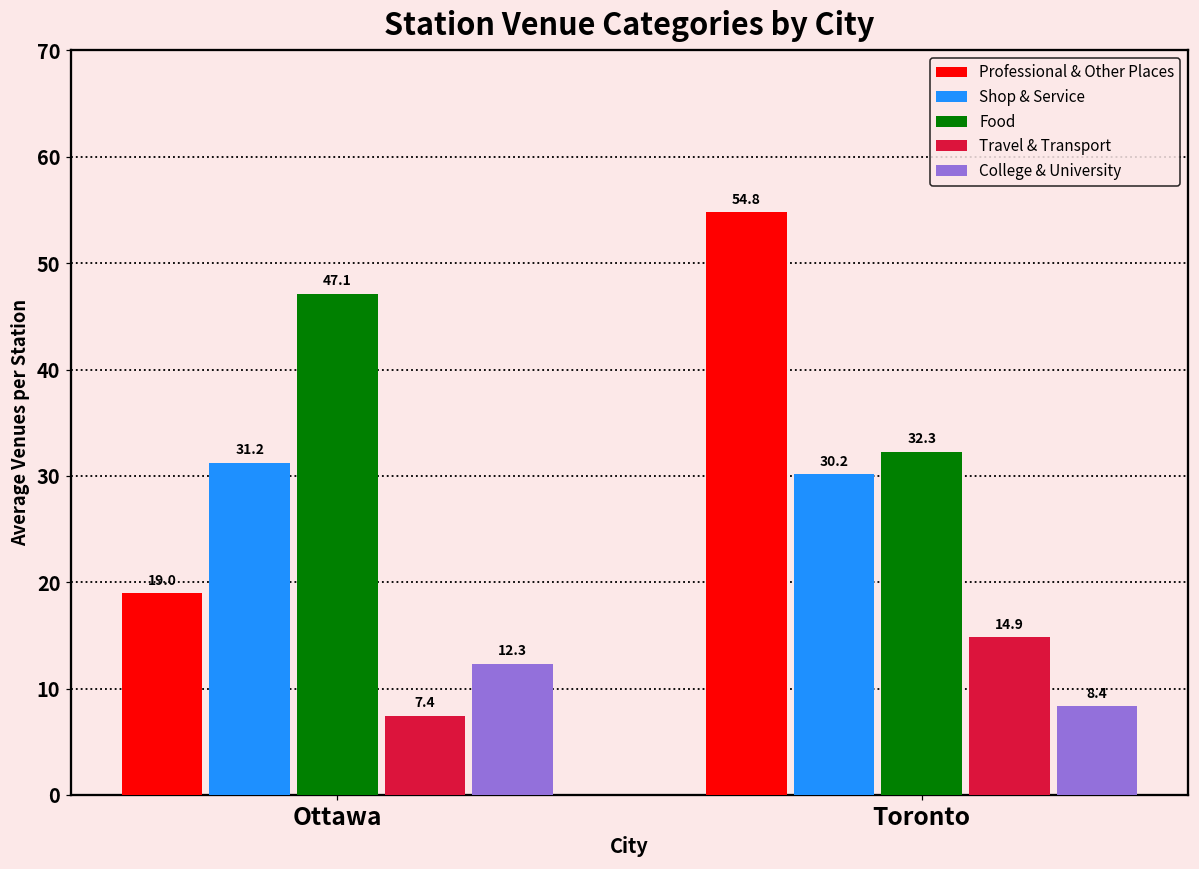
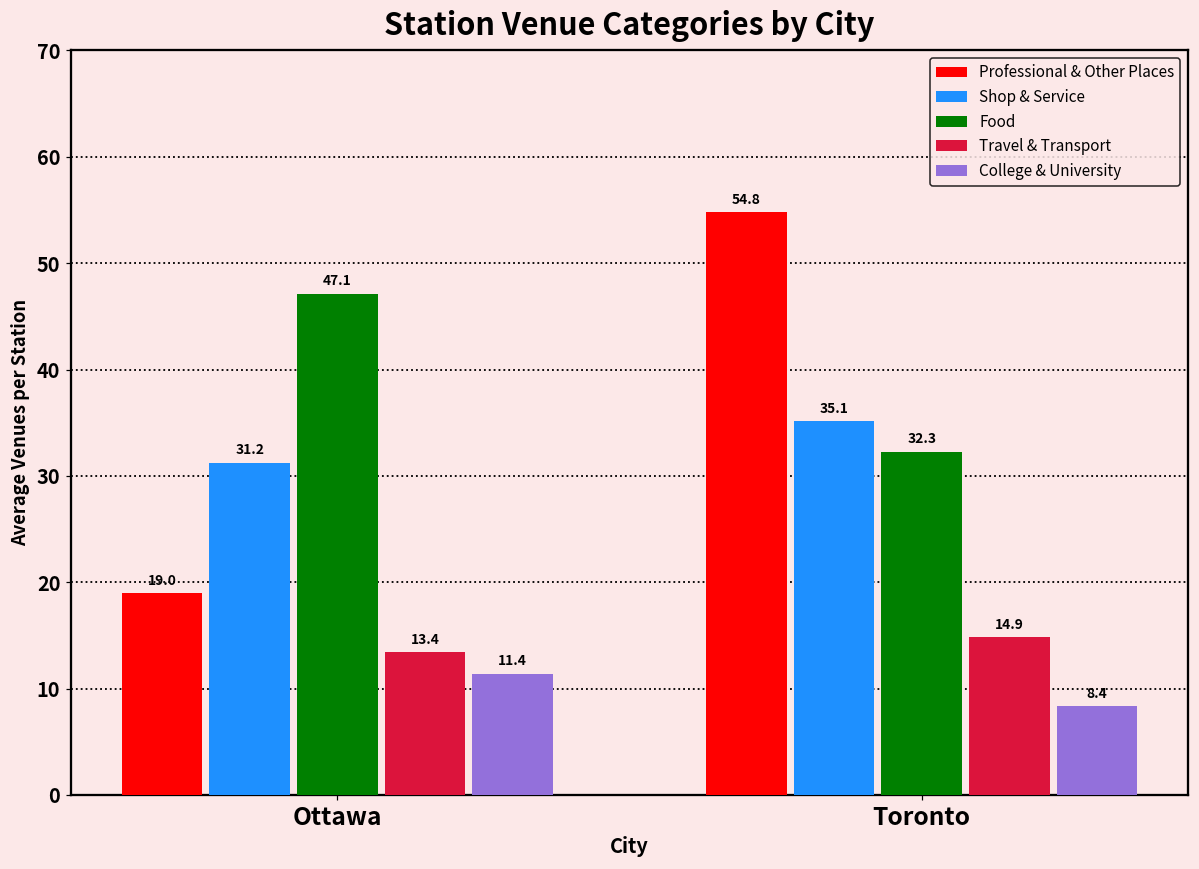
  {
    "Professional & Other Places": {
      "Ottawa": 19.0,
      "Toronto": 54.8
    },
    "Shop & Service": {
      "Ottawa": 31.2,
-     "Toronto": 30.2
+     "Toronto": 35.1
    },
    "Food": {
      "Ottawa": 47.1,
      "Toronto": 32.3
    },
    "Travel & Transport": {
-     "Ottawa": 7.4,
+     "Ottawa": 13.4,
      "Toronto": 14.9
    },
    "College & University": {
-     "Ottawa": 12.3,
+     "Ottawa": 11.4,
      "Toronto": 8.4
    }
  }
